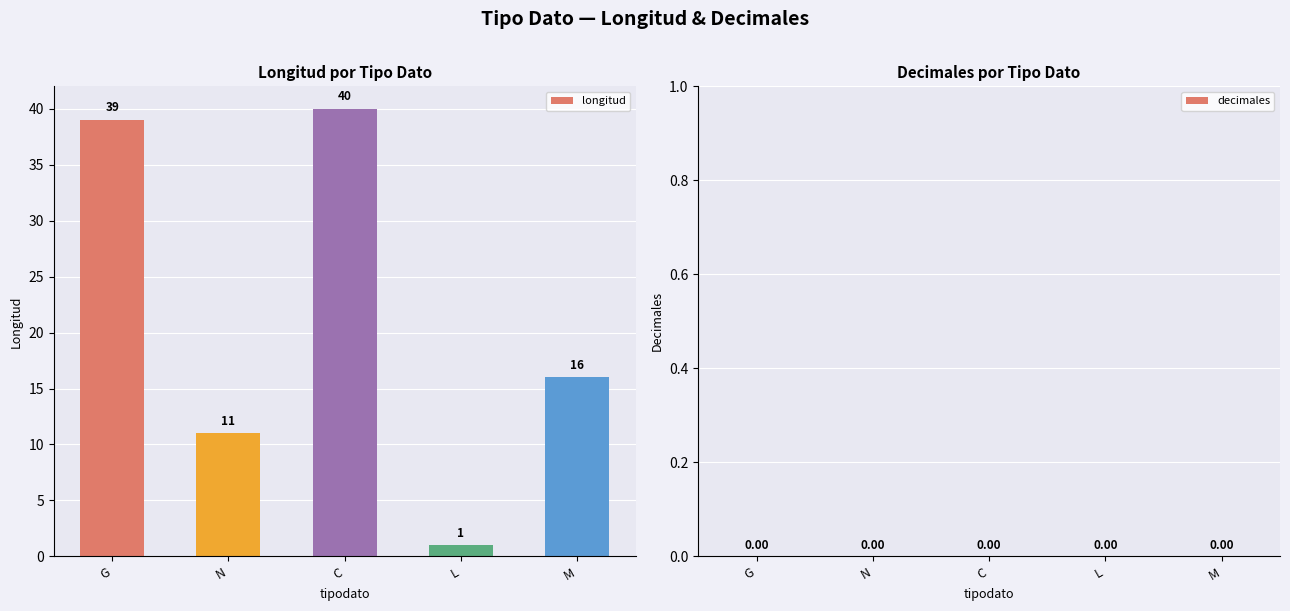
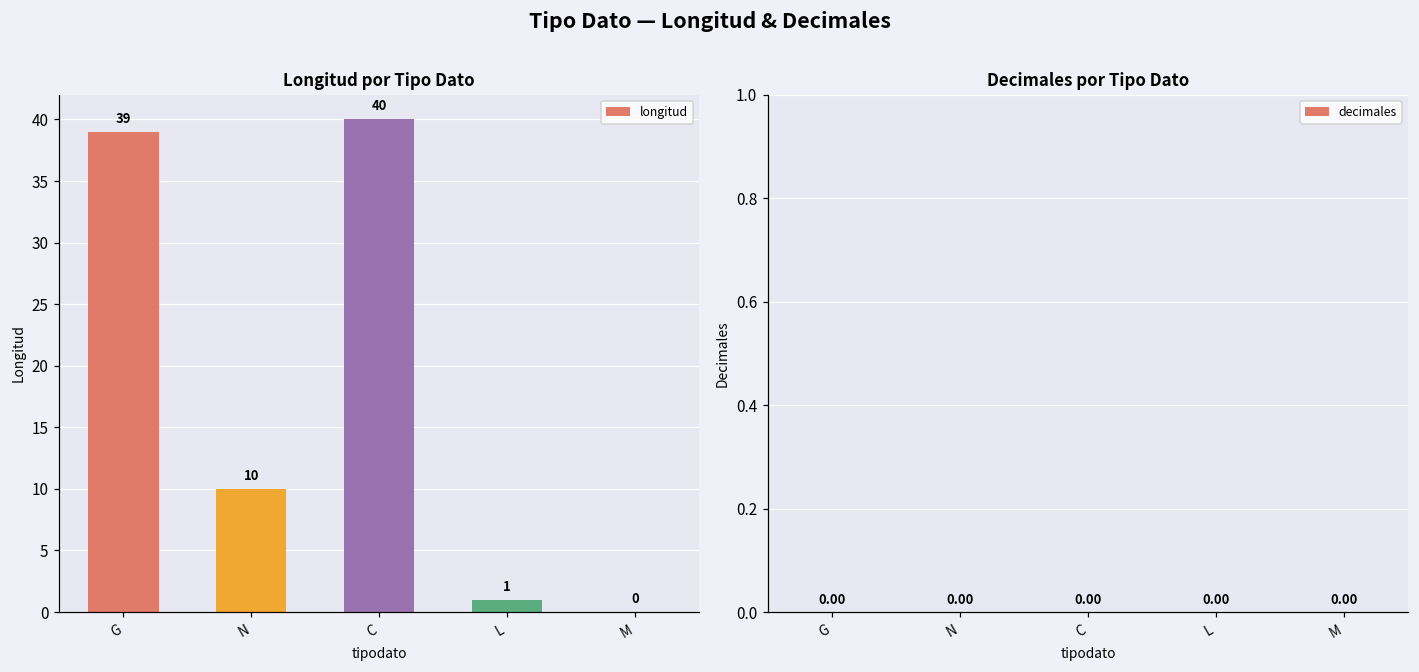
  {
    "Longitud por Tipo Dato": {
      "G": 39,
-     "N": 11,
+     "N": 10,
      "C": 40,
      "L": 1,
-     "M": 16
+     "M": 0
    },
    "Decimales por Tipo Dato": {
      "G": 0.00,
      "N": 0.00,
      "C": 0.00,
      "L": 0.00,
      "M": 0.00
    }
  }
